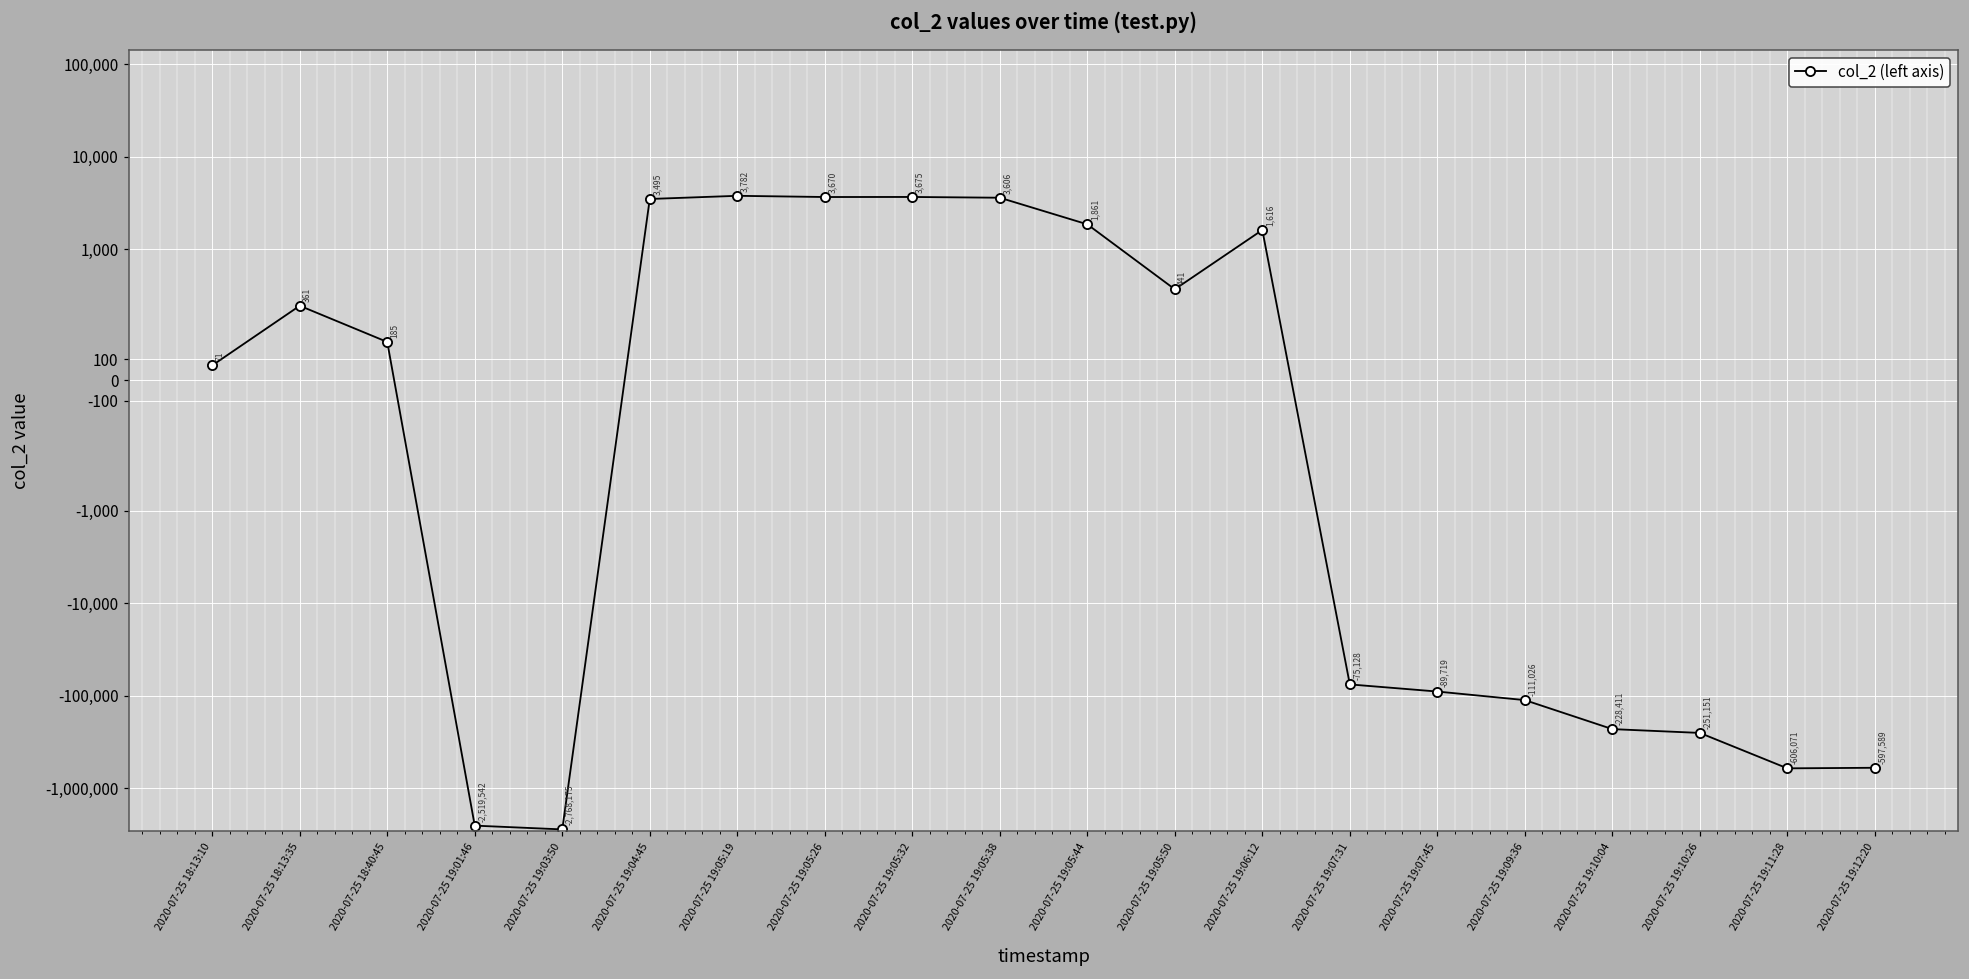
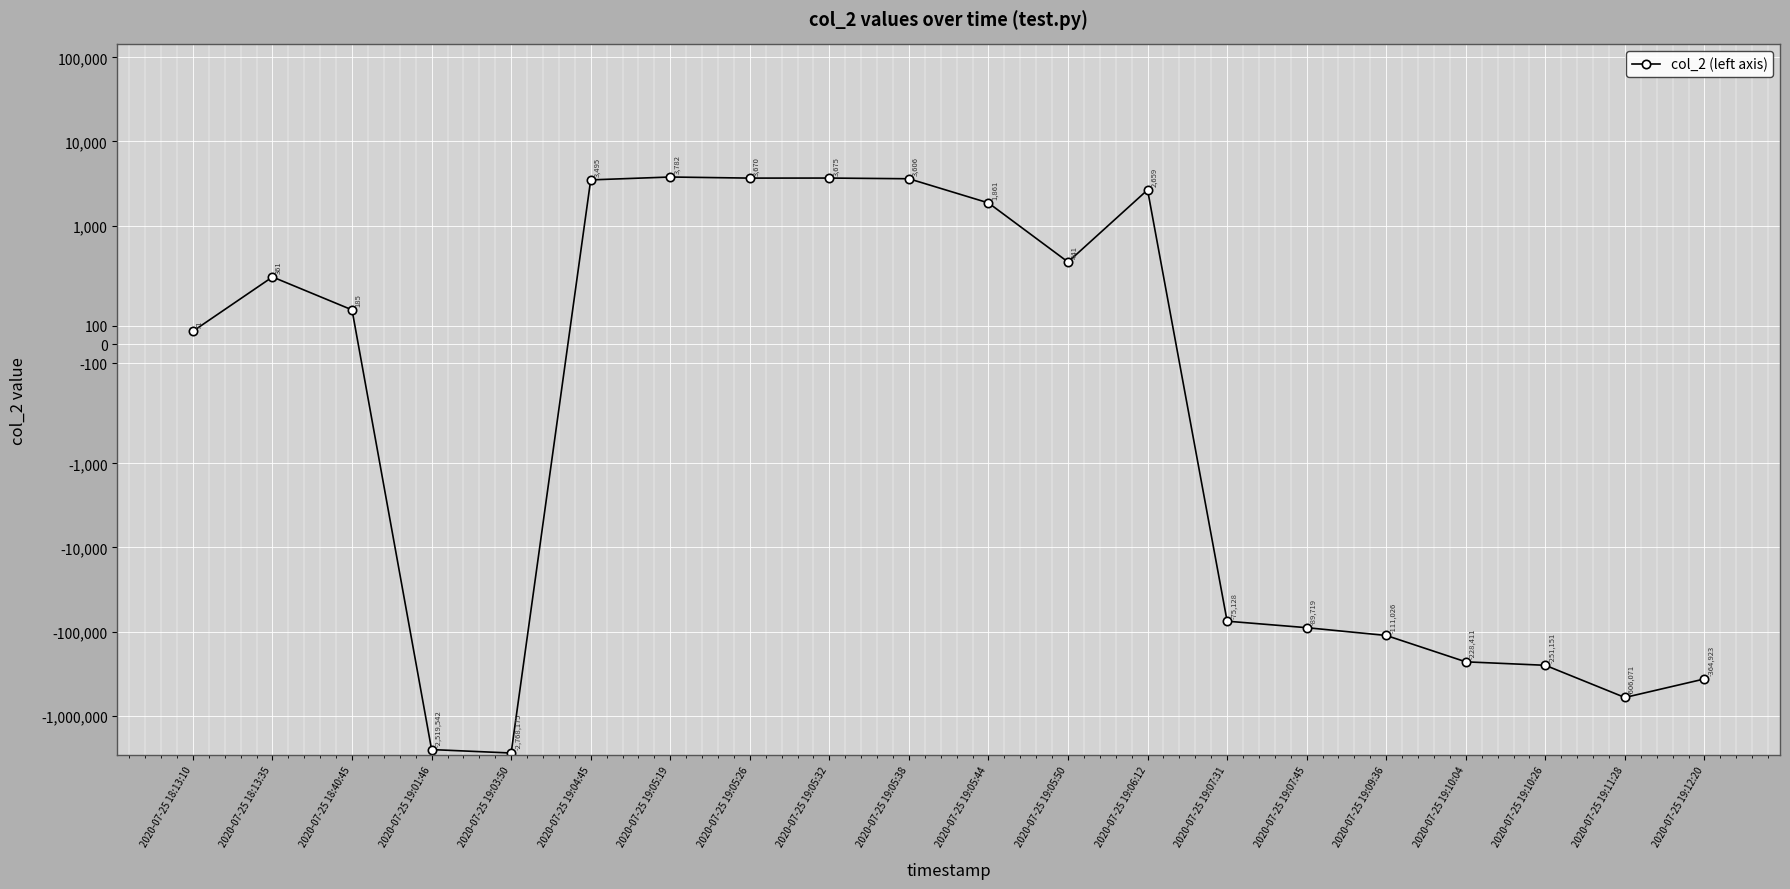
  {
    "2020-07-25 18:13:10": "71",
    "2020-07-25 18:13:35": "361",
    "2020-07-25 18:40:45": "185",
    "2020-07-25 19:01:46": "-2,519,542",
    "2020-07-25 19:03:50": "-2,768,175",
    "2020-07-25 19:04:45": "3,495",
    "2020-07-25 19:05:19": "3,782",
    "2020-07-25 19:05:26": "3,670",
    "2020-07-25 19:05:32": "3,675",
    "2020-07-25 19:05:38": "3,606",
    "2020-07-25 19:05:44": "1,861",
    "2020-07-25 19:05:50": "441",
-   "2020-07-25 19:06:12": "1,616",
+   "2020-07-25 19:06:12": "2,659",
    "2020-07-25 19:07:31": "-75,128",
    "2020-07-25 19:07:45": "-89,719",
    "2020-07-25 19:09:36": "-111,026",
    "2020-07-25 19:10:04": "-228,411",
    "2020-07-25 19:10:26": "-251,151",
    "2020-07-25 19:11:28": "-606,071",
-   "2020-07-25 19:12:20": "-597,589"
+   "2020-07-25 19:12:20": "-364,923"
  }
